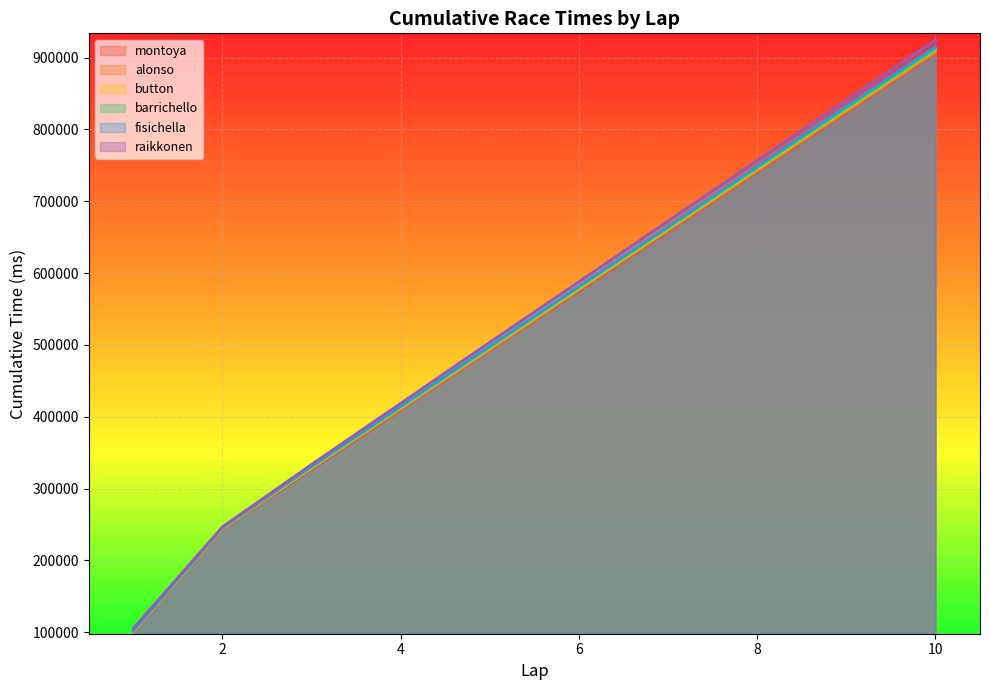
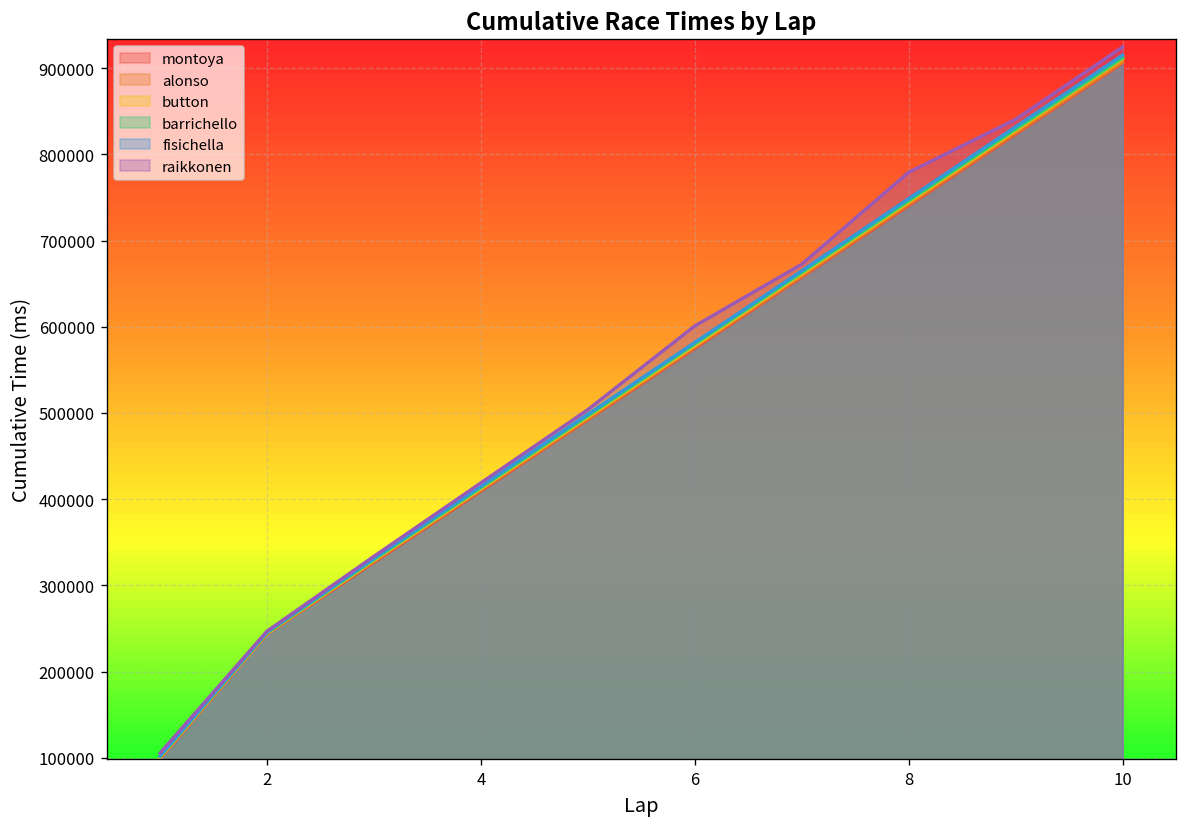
  {
    "raikkonen": {
      "4": 420000,
-     "6": 590000,
-     "8": 760000,
+     "6": 600000,
+     "8": 780000,
      "10": 920000
    }
  }
